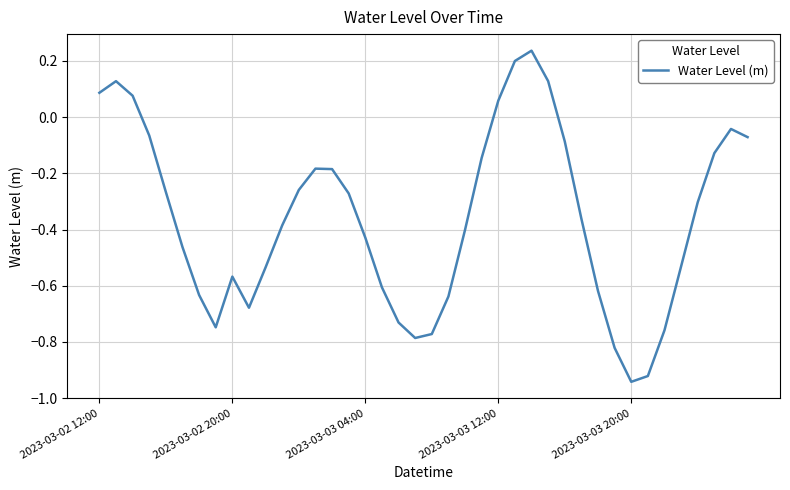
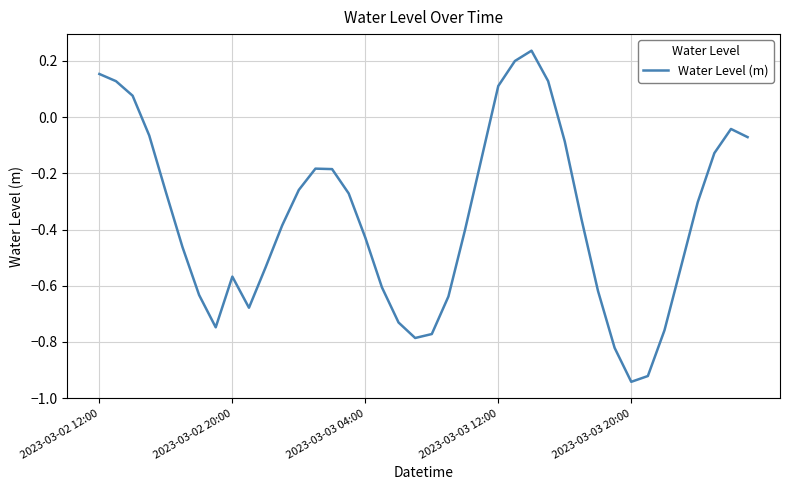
  {
-   "2023-03-02 12:00": 0.09,
+   "2023-03-02 12:00": 0.15,
    "2023-03-02 20:00": -0.57,
    "2023-03-03 04:00": -0.43,
-   "2023-03-03 12:00": 0.06,
+   "2023-03-03 12:00": 0.11,
    "2023-03-03 20:00": -0.94
  }
